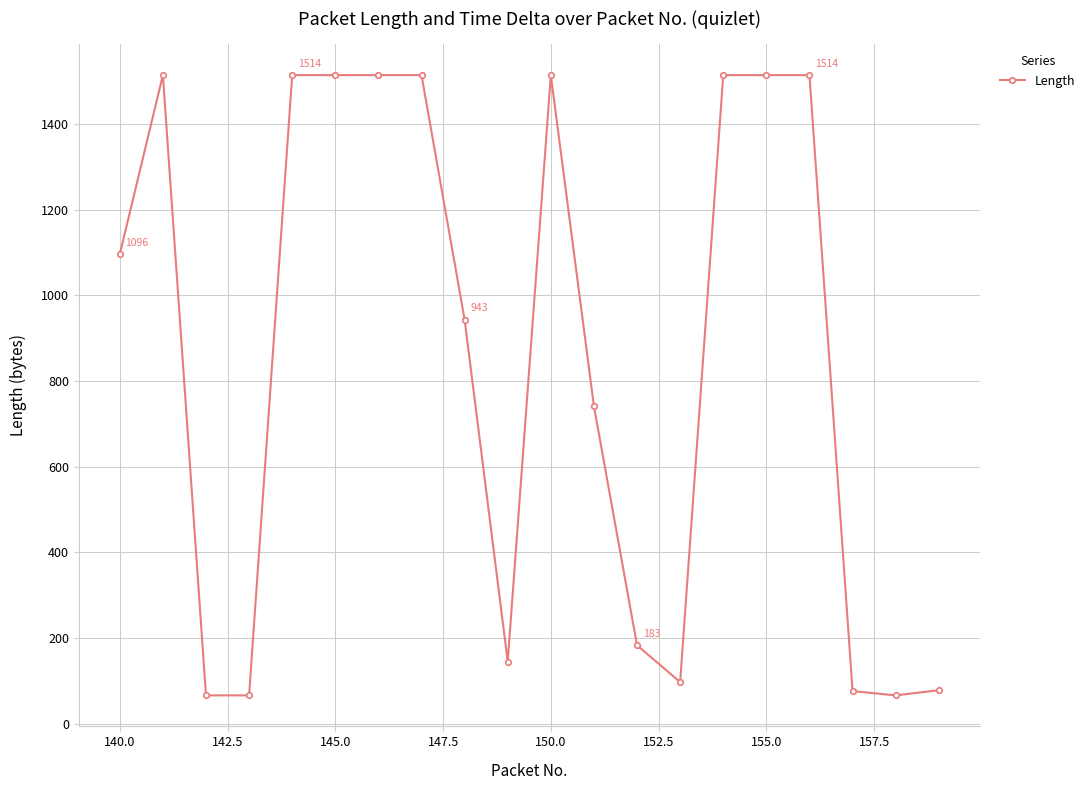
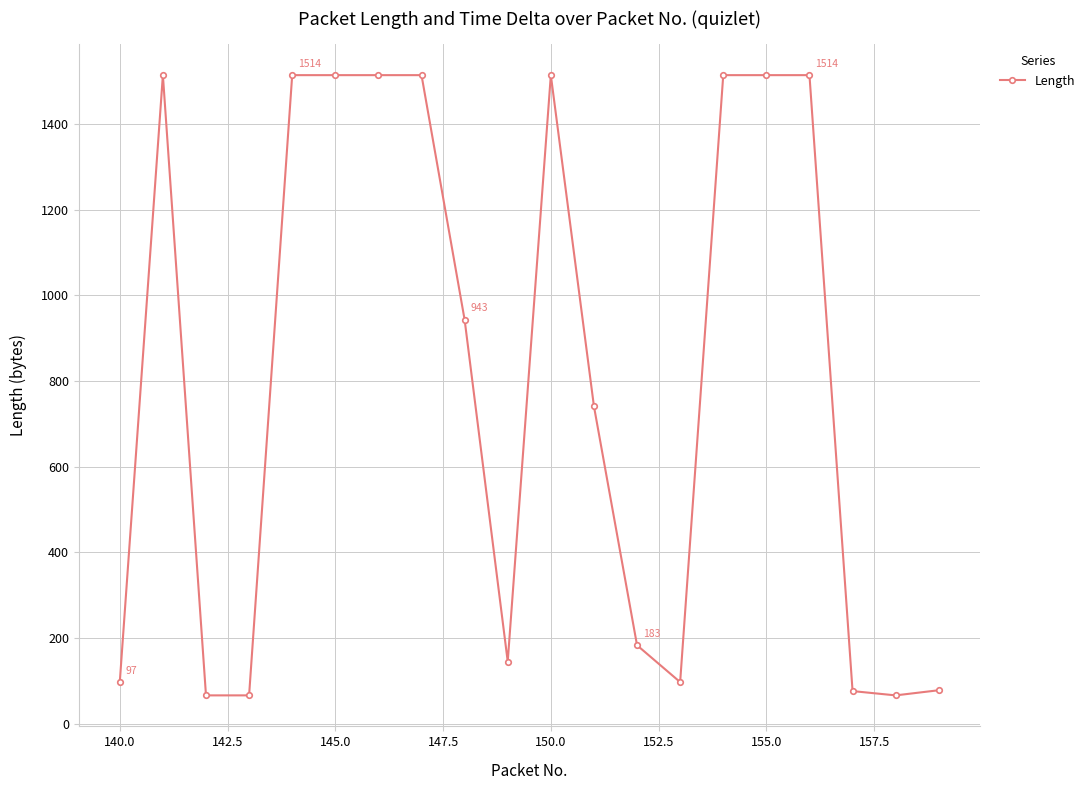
  {
-   "140.0": 1096
+   "140.0": 97
  }
